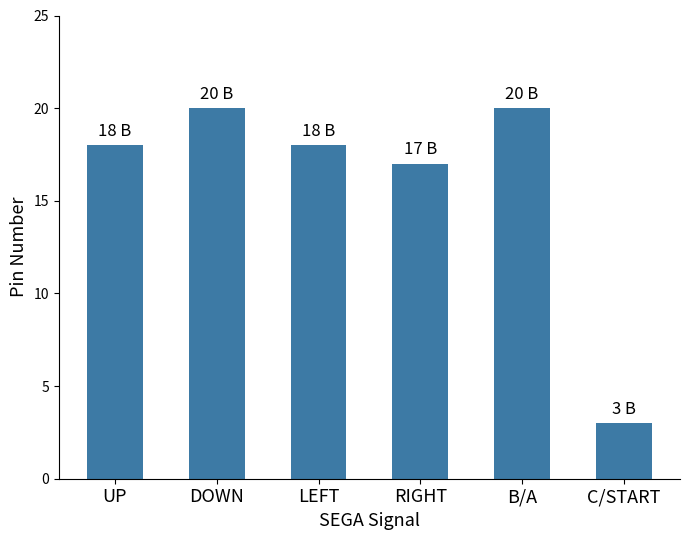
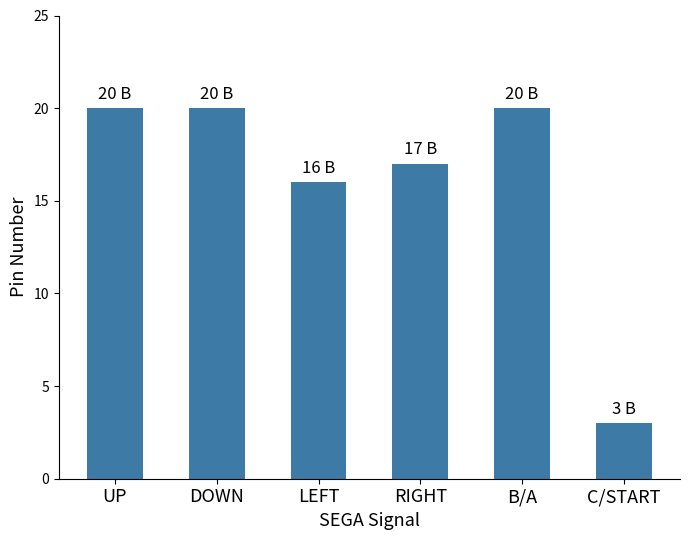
  {
-   "UP": 18,
+   "UP": 20,
    "DOWN": 20,
-   "LEFT": 18,
+   "LEFT": 16,
    "RIGHT": 17,
    "B/A": 20,
    "C/START": 3
  }
